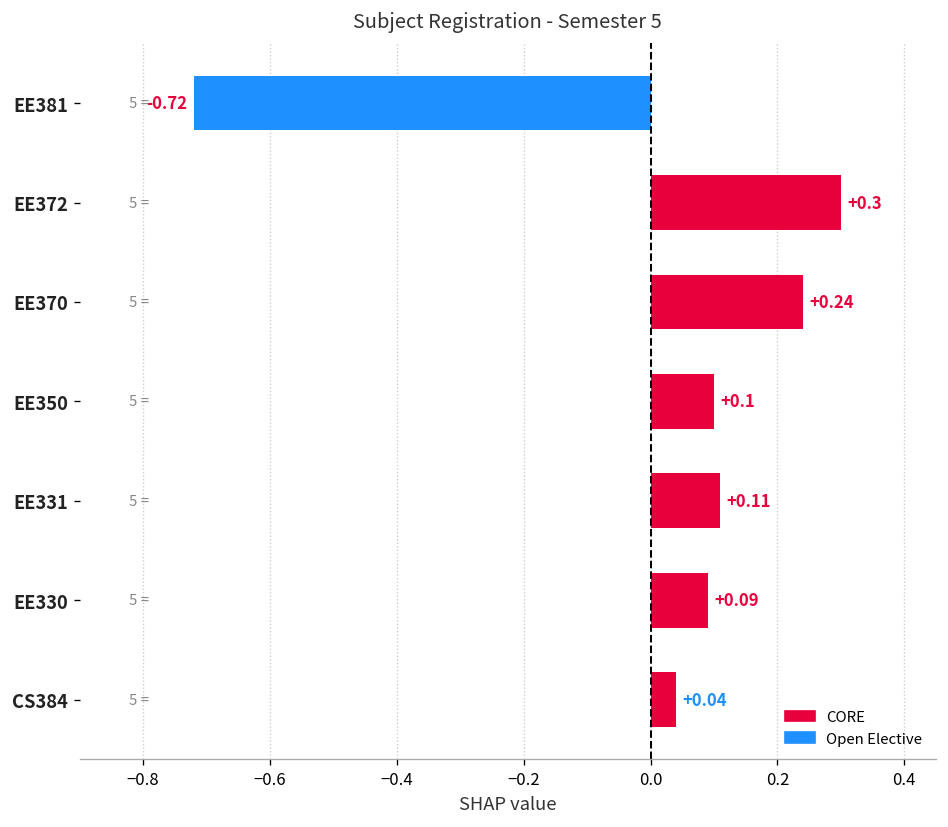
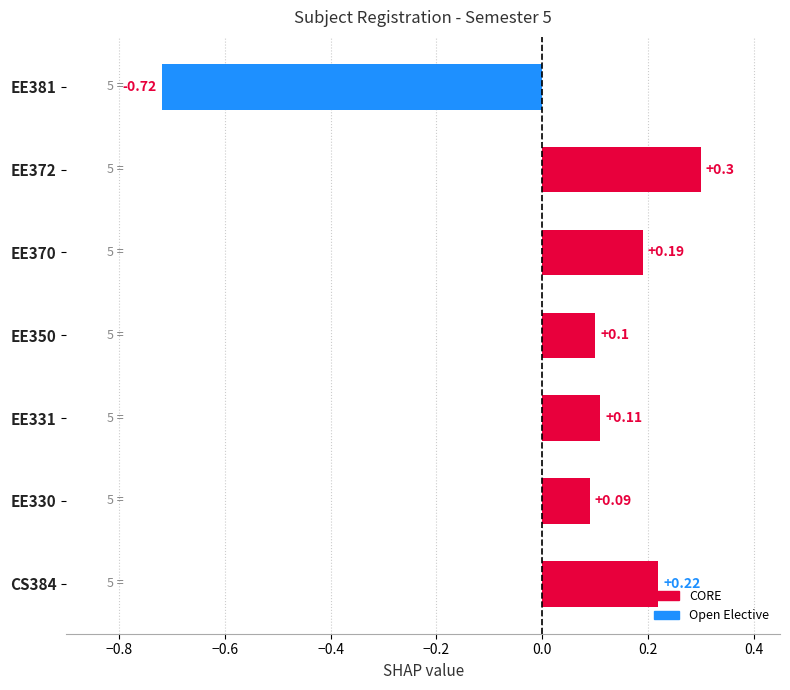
  {
    "EE381": "-0.72",
    "EE372": "+0.3",
-   "EE370": "+0.24",
+   "EE370": "+0.19",
    "EE350": "+0.1",
    "EE331": "+0.11",
    "EE330": "+0.09",
-   "CS384": "+0.04"
+   "CS384": "+0.22"
  }
